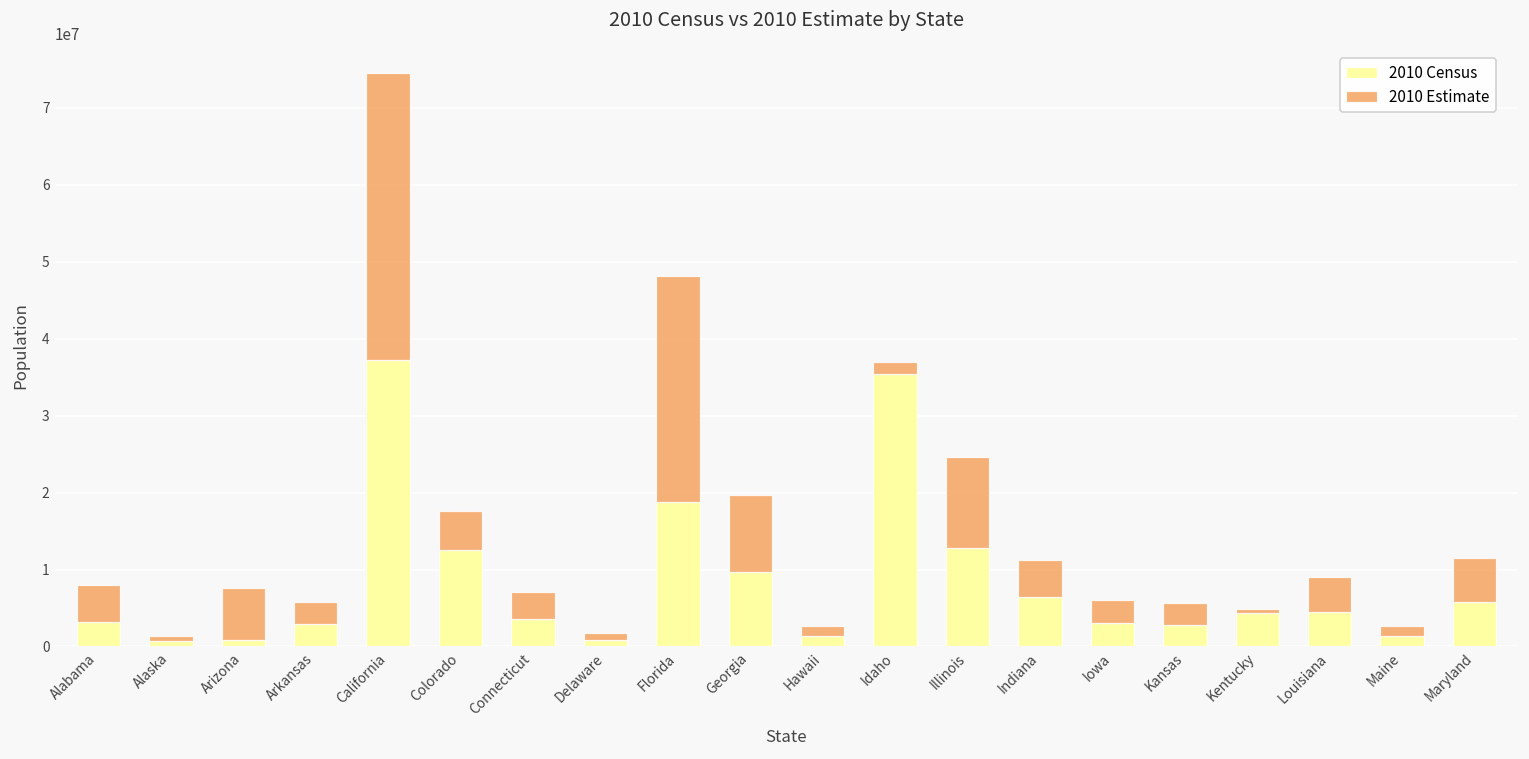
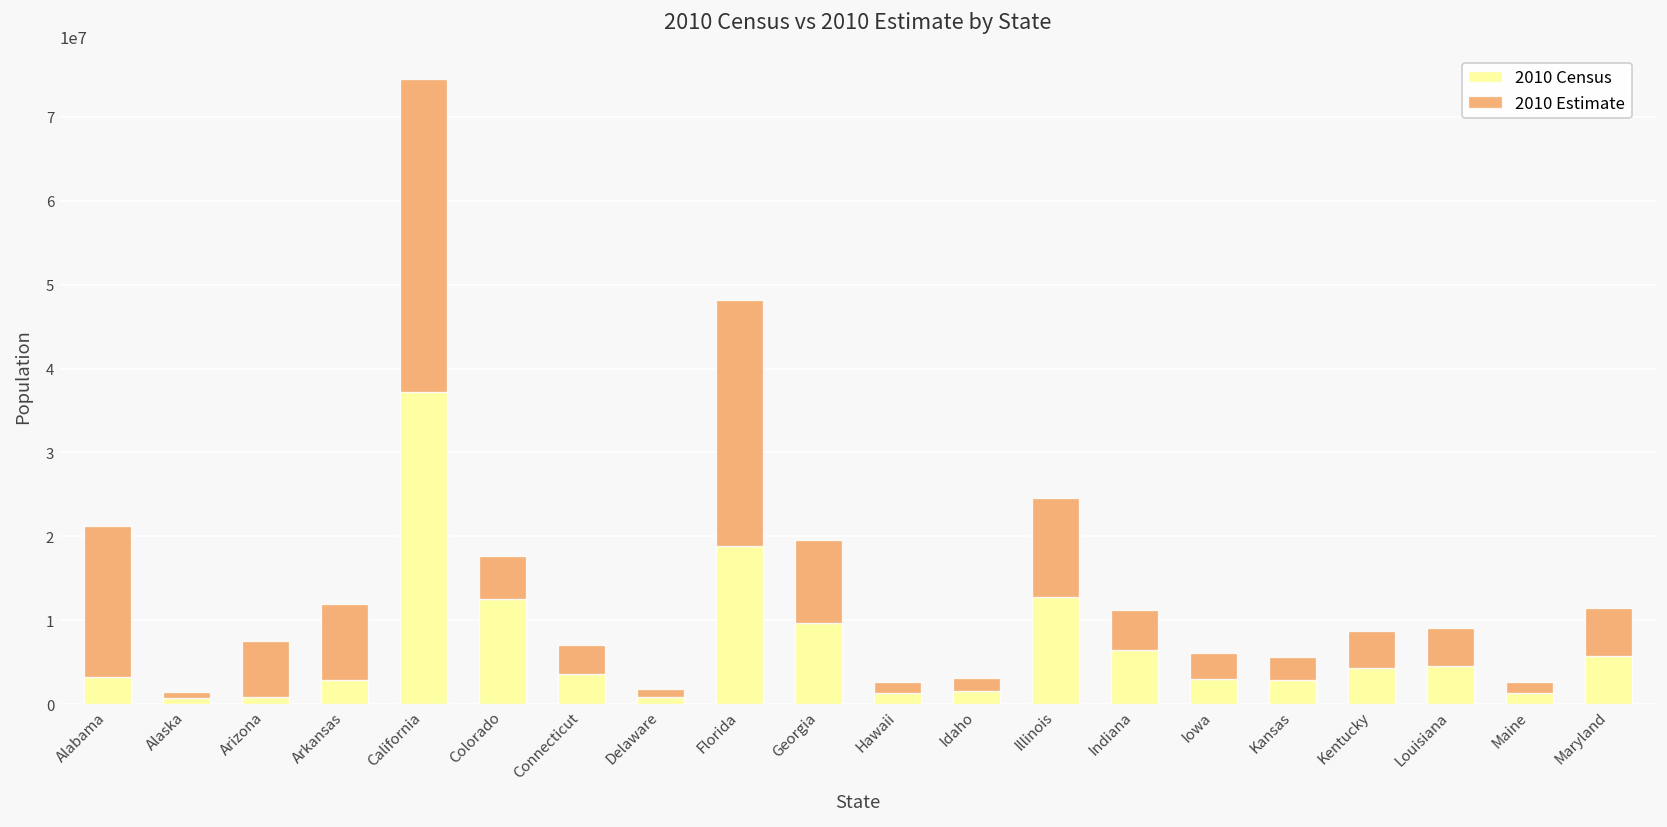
  {
    "2010 Census": {
      "Alabama": 3000000,
      "Alaska": 1000000,
      "Arizona": 1000000,
      "Arkansas": 3000000,
      "California": 37000000,
      "Colorado": 13000000,
      "Connecticut": 4000000,
      "Delaware": 1000000,
      "Florida": 19000000,
      "Georgia": 10000000,
      "Hawaii": 1000000,
-     "Idaho": 35000000,
+     "Idaho": 2000000,
      "Illinois": 13000000,
      "Indiana": 6000000,
      "Iowa": 3000000,
      "Kansas": 3000000,
      "Kentucky": 4000000,
      "Louisiana": 5000000,
      "Maine": 1000000,
      "Maryland": 6000000
    },
    "2010 Estimate": {
-     "Alabama": 5000000,
+     "Alabama": 18000000,
      "Alaska": 1000000,
      "Arizona": 7000000,
-     "Arkansas": 3000000,
+     "Arkansas": 9000000,
      "California": 37000000,
      "Colorado": 5000000,
      "Connecticut": 4000000,
      "Delaware": 1000000,
      "Florida": 29000000,
      "Georgia": 10000000,
      "Hawaii": 1000000,
      "Idaho": 2000000,
      "Illinois": 12000000,
      "Indiana": 5000000,
      "Iowa": 3000000,
      "Kansas": 3000000,
-     "Kentucky": 1000000,
+     "Kentucky": 4000000,
      "Louisiana": 5000000,
      "Maine": 1000000,
      "Maryland": 6000000
    }
  }
